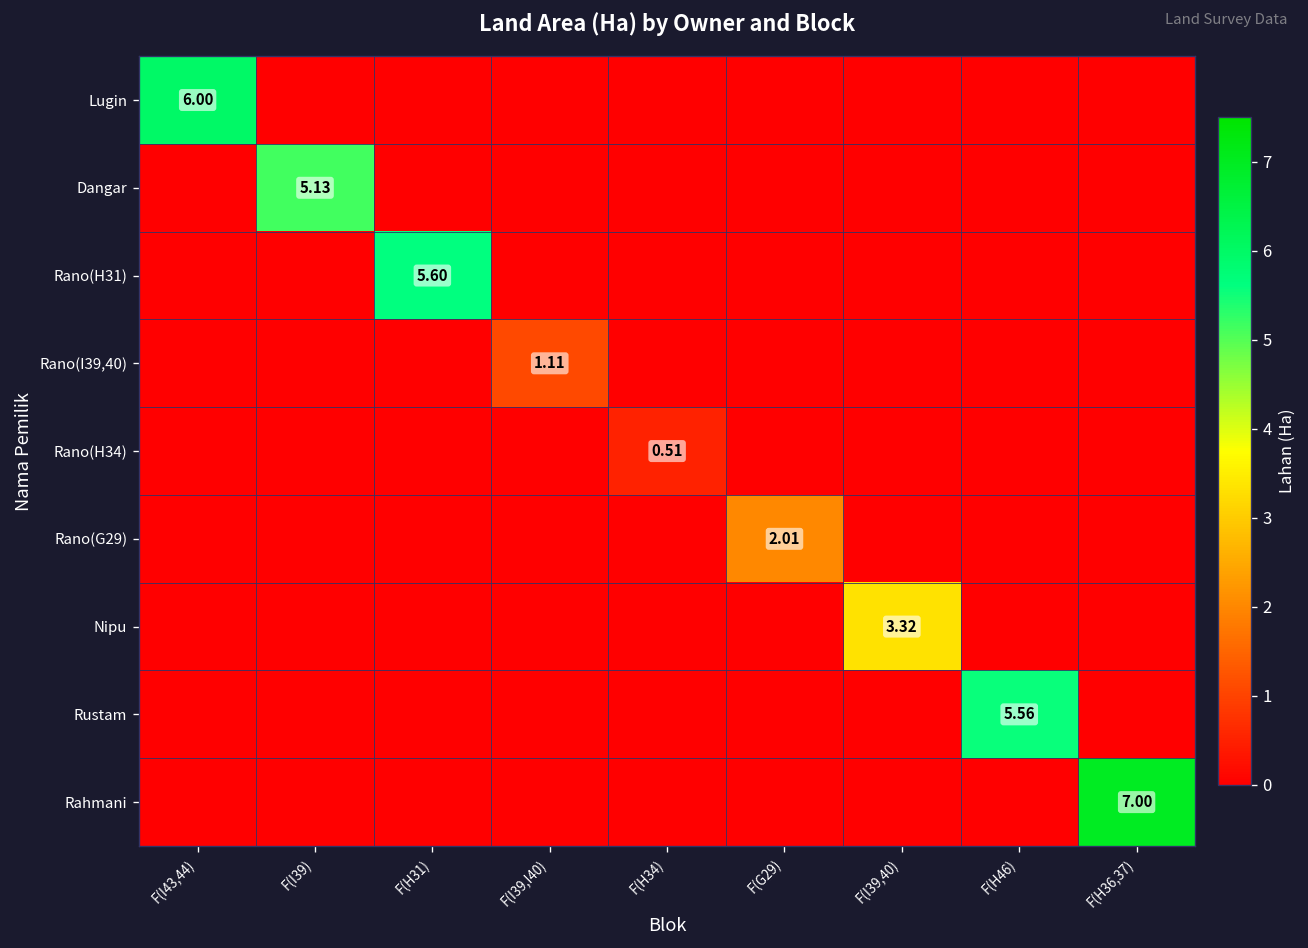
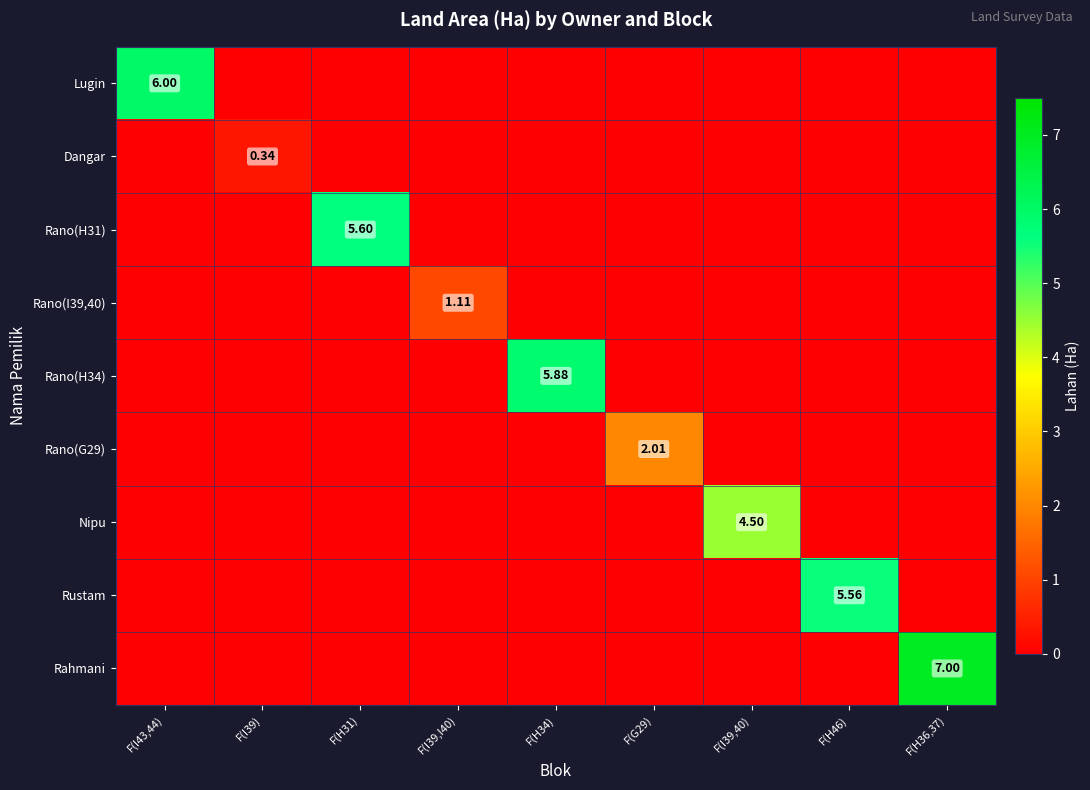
  {
    "Dangar": {
-     "F(I39)": 5.13
+     "F(I39)": 0.34
    },
    "Rano(H34)": {
-     "F(H34)": 0.51
+     "F(H34)": 5.88
    },
    "Nipu": {
-     "F(I39,40)": 3.32
+     "F(I39,40)": 4.50
    }
  }
